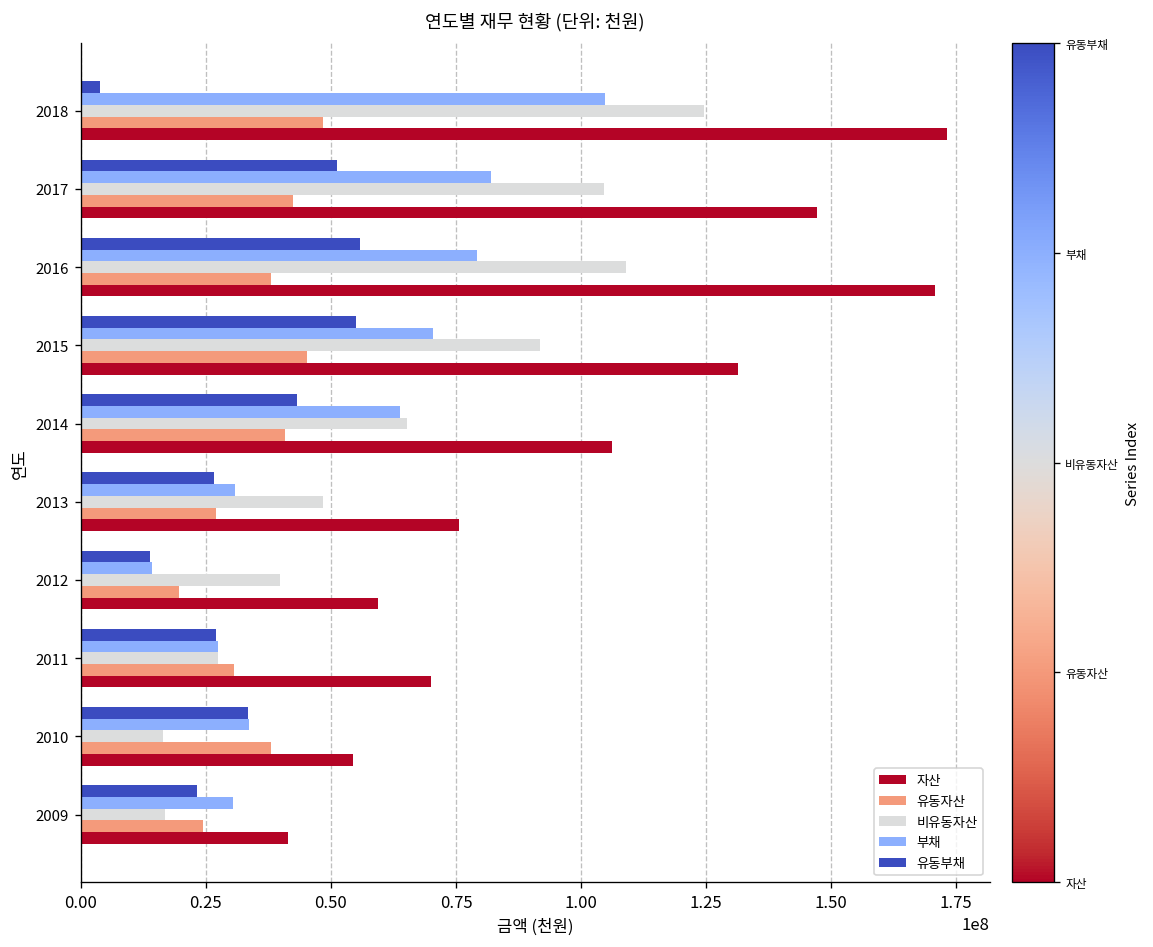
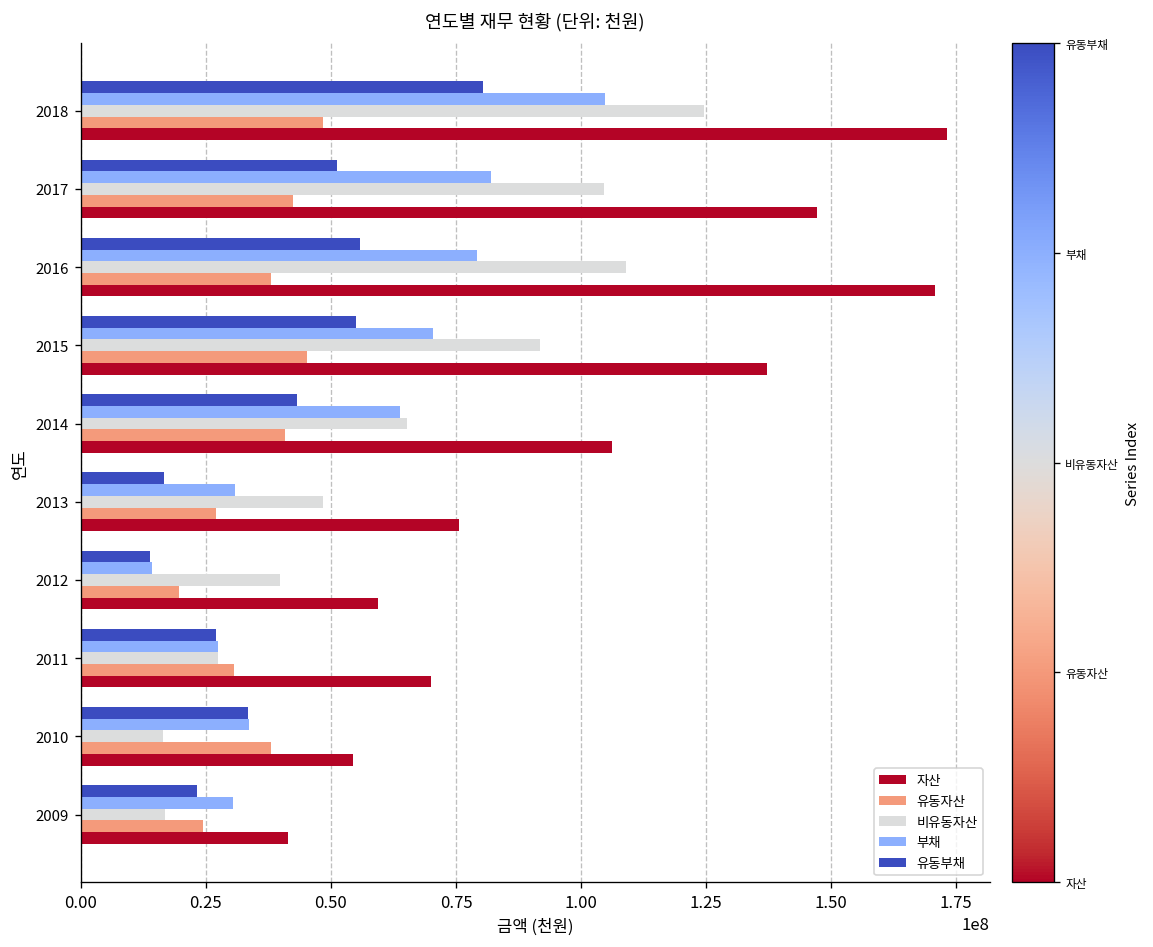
  {
    "자산": {
      "2018": 173000000,
      "2017": 147000000,
      "2016": 171000000,
-     "2015": 131000000,
+     "2015": 137000000,
      "2014": 106000000,
      "2013": 76000000,
      "2012": 59000000,
      "2011": 70000000,
      "2010": 54000000,
      "2009": 41000000
    },
    "유동자산": {
      "2018": 49000000,
      "2017": 42000000,
      "2016": 38000000,
      "2015": 45000000,
      "2014": 41000000,
      "2013": 27000000,
      "2012": 20000000,
      "2011": 31000000,
      "2010": 38000000,
      "2009": 24000000
    },
    "비유동자산": {
      "2018": 125000000,
      "2017": 105000000,
      "2016": 109000000,
      "2015": 92000000,
      "2014": 65000000,
      "2013": 49000000,
      "2012": 40000000,
      "2011": 27000000,
      "2010": 16000000,
      "2009": 17000000
    },
    "부채": {
      "2018": 105000000,
      "2017": 82000000,
      "2016": 79000000,
      "2015": 70000000,
      "2014": 64000000,
      "2013": 31000000,
      "2012": 14000000,
      "2011": 27000000,
      "2010": 34000000,
      "2009": 30000000
    },
    "유동부채": {
-     "2018": 4000000,
+     "2018": 80000000,
      "2017": 51000000,
      "2016": 56000000,
      "2015": 55000000,
      "2014": 43000000,
-     "2013": 27000000,
+     "2013": 17000000,
      "2012": 14000000,
      "2011": 27000000,
      "2010": 34000000,
      "2009": 23000000
    }
  }
